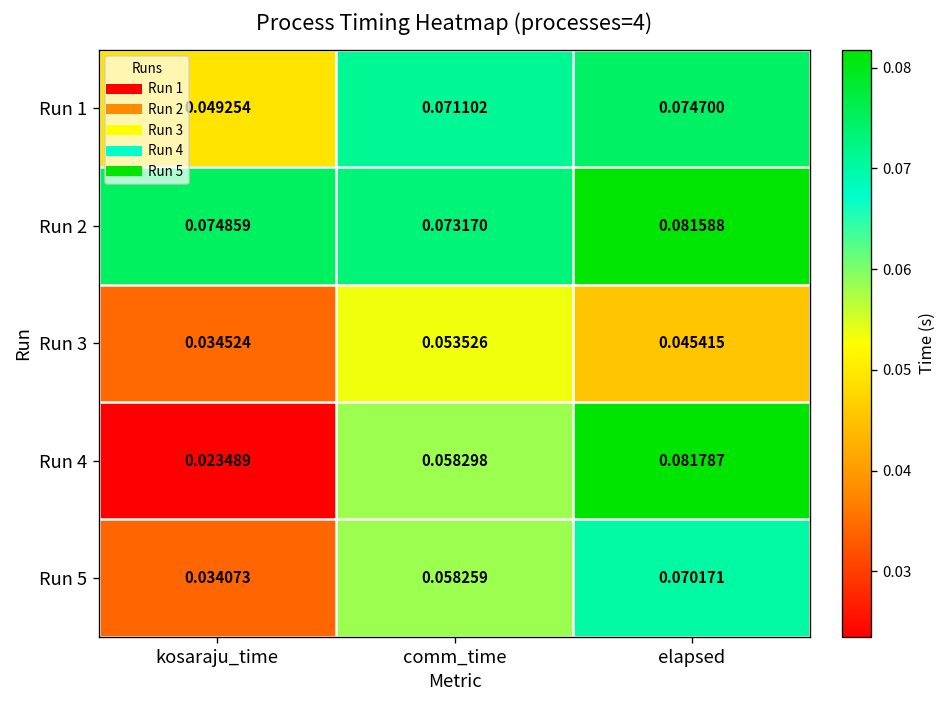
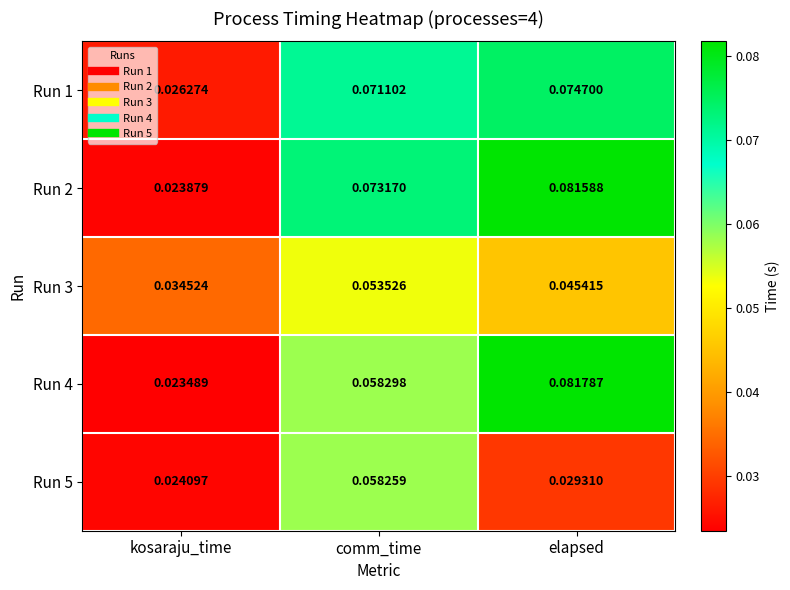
  {
    "Run 1": {
-     "kosaraju_time": 0.049254,
+     "kosaraju_time": 0.026274,
      "comm_time": 0.071102,
      "elapsed": 0.074700
    },
    "Run 2": {
-     "kosaraju_time": 0.074859,
+     "kosaraju_time": 0.023879,
      "comm_time": 0.073170,
      "elapsed": 0.081588
    },
    "Run 3": {
      "kosaraju_time": 0.034524,
      "comm_time": 0.053526,
      "elapsed": 0.045415
    },
    "Run 4": {
      "kosaraju_time": 0.023489,
      "comm_time": 0.058298,
      "elapsed": 0.081787
    },
    "Run 5": {
-     "kosaraju_time": 0.034073,
+     "kosaraju_time": 0.024097,
      "comm_time": 0.058259,
-     "elapsed": 0.070171
+     "elapsed": 0.029310
    }
  }
